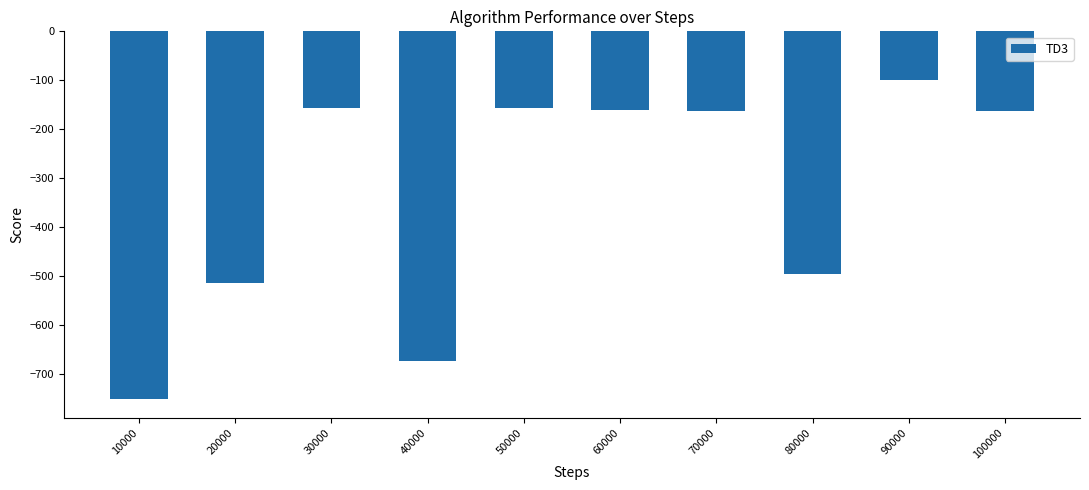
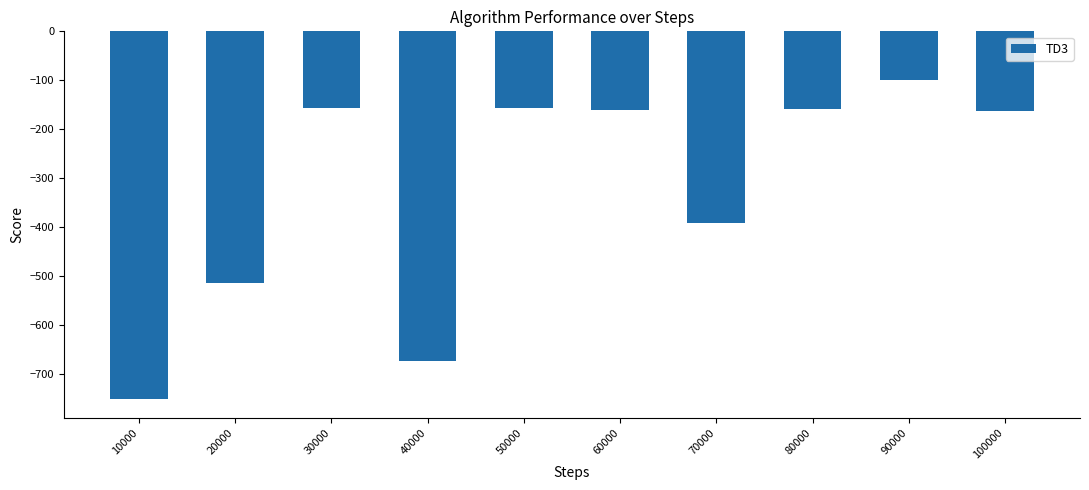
  {
    "10000": -750,
    "20000": -510,
    "30000": -160,
    "40000": -670,
    "50000": -160,
    "60000": -160,
-   "70000": -160,
-   "80000": -500,
+   "70000": -390,
+   "80000": -160,
    "90000": -100,
    "100000": -160
  }
